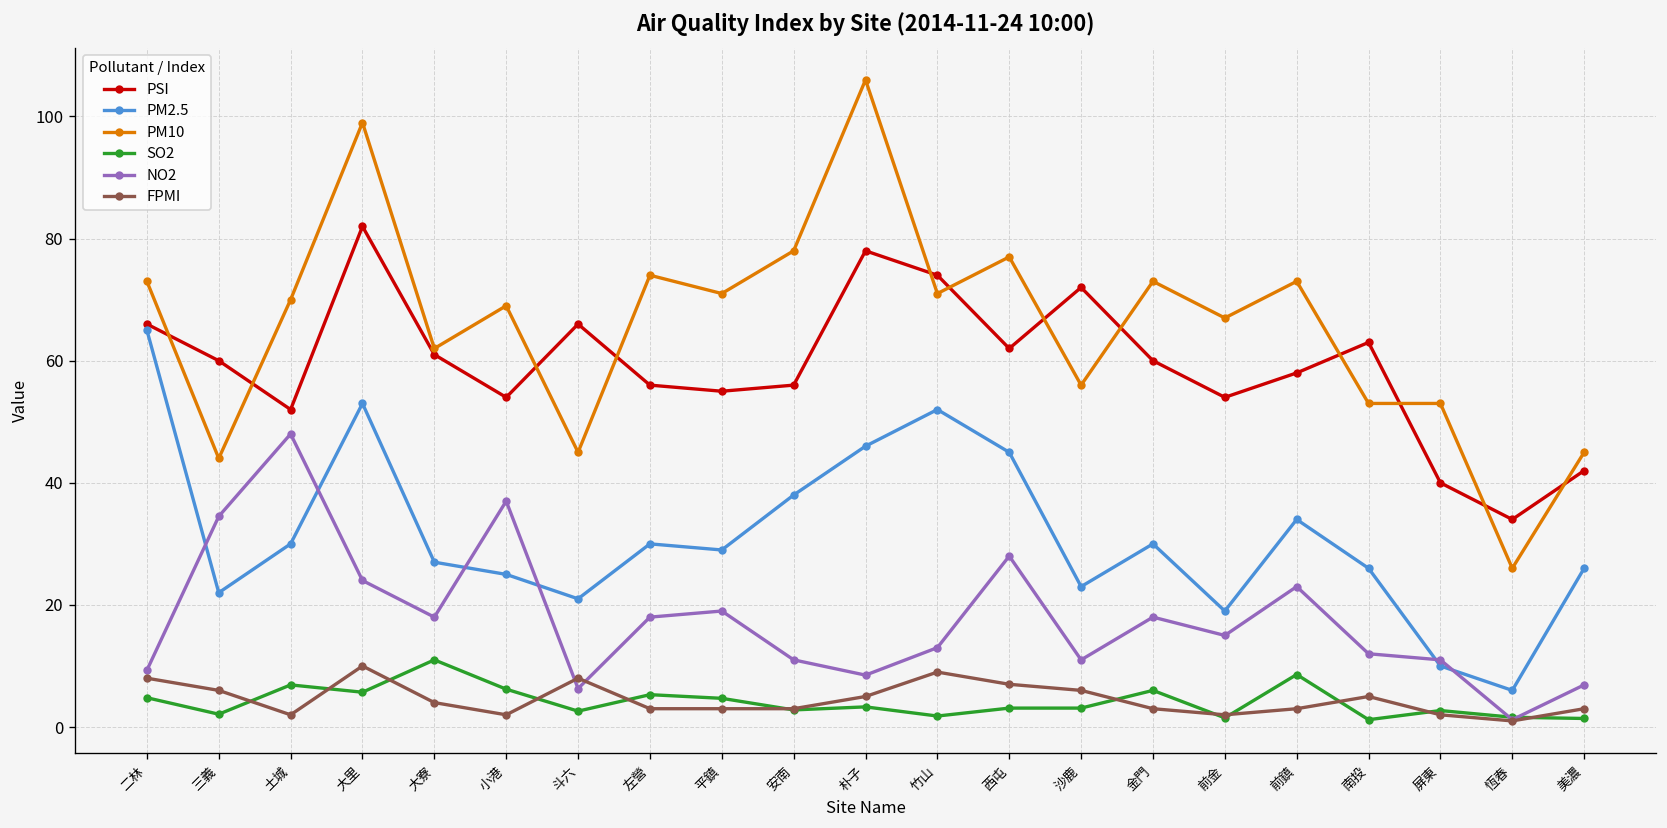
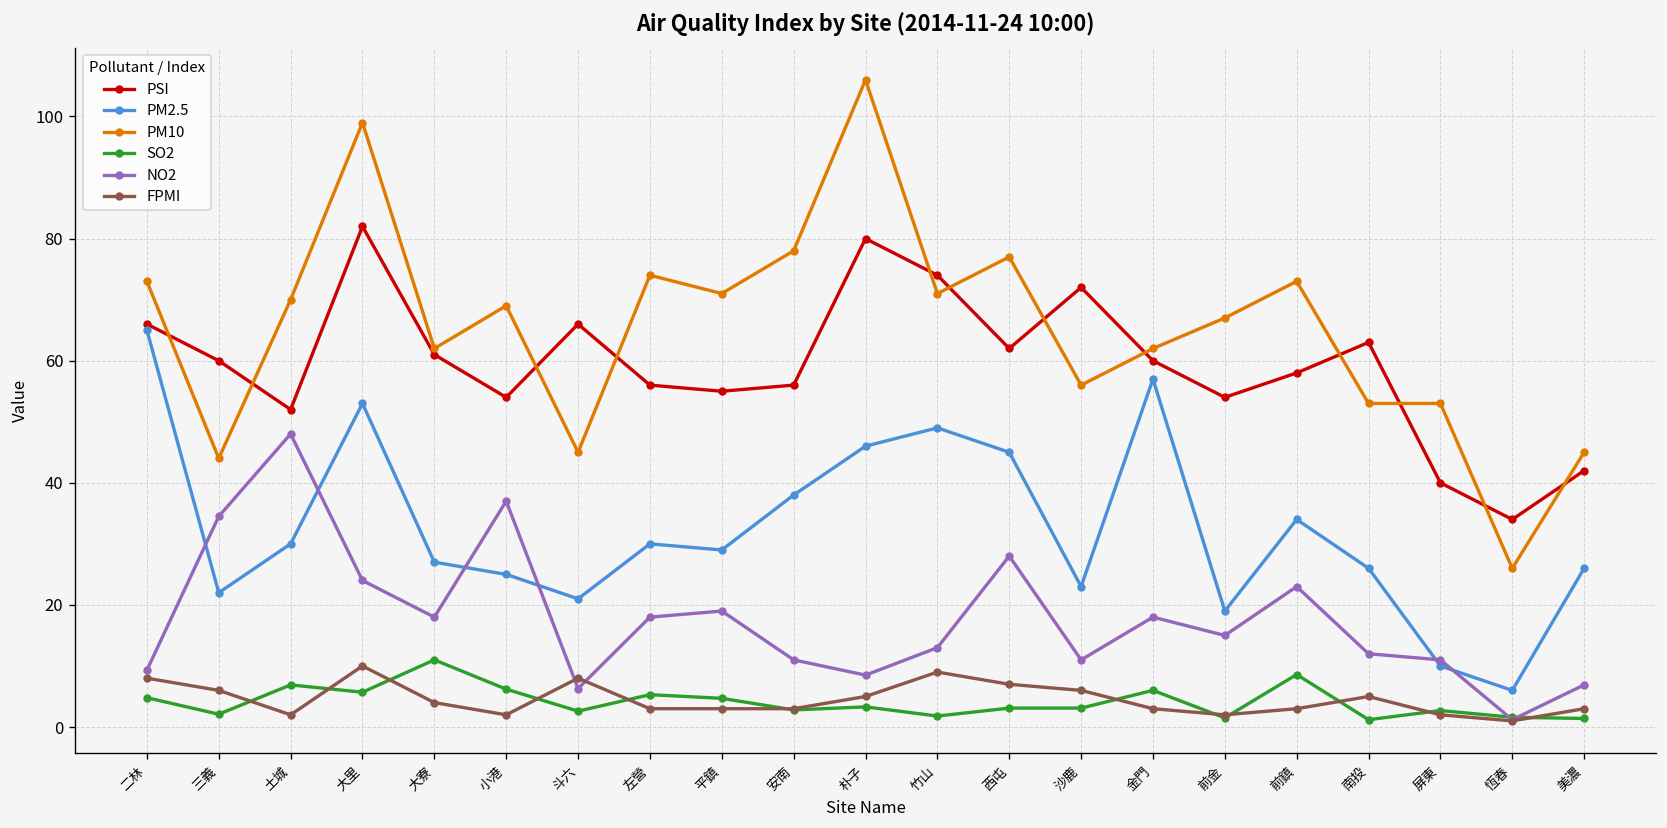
  {
    "PSI": {
      "二林": 66,
      "三義": 60,
      "土城": 52,
      "大里": 82,
      "大寮": 61,
      "小港": 54,
      "斗六": 66,
      "左營": 56,
      "平鎮": 55,
      "安南": 56,
-     "朴子": 78,
+     "朴子": 80,
      "竹山": 74,
      "西屯": 62,
      "沙鹿": 72,
      "金門": 60,
      "前金": 54,
      "前鎮": 58,
      "南投": 63,
      "屏東": 40,
      "恆春": 34,
      "美濃": 42
    },
    "PM2.5": {
      "二林": 65,
      "三義": 22,
      "土城": 30,
      "大里": 53,
      "大寮": 27,
      "小港": 25,
      "斗六": 21,
      "左營": 30,
      "平鎮": 29,
      "安南": 38,
      "朴子": 46,
-     "竹山": 52,
+     "竹山": 49,
      "西屯": 45,
      "沙鹿": 23,
-     "金門": 30,
+     "金門": 57,
      "前金": 19,
      "前鎮": 34,
      "南投": 26,
      "屏東": 10,
      "恆春": 6,
      "美濃": 26
    },
    "PM10": {
      "二林": 73,
      "三義": 44,
      "土城": 70,
      "大里": 99,
      "大寮": 62,
      "小港": 69,
      "斗六": 45,
      "左營": 74,
      "平鎮": 71,
      "安南": 78,
      "朴子": 106,
      "竹山": 71,
      "西屯": 77,
      "沙鹿": 56,
-     "金門": 73,
+     "金門": 62,
      "前金": 67,
      "前鎮": 73,
      "南投": 53,
      "屏東": 53,
      "恆春": 26,
      "美濃": 45
    },
    "SO2": {
      "二林": 5,
      "三義": 2,
      "土城": 7,
      "大里": 6,
      "大寮": 11,
      "小港": 6,
      "斗六": 3,
      "左營": 5,
      "平鎮": 5,
      "朴子": 3,
      "竹山": 2,
      "西屯": 3,
      "沙鹿": 3,
      "金門": 6,
      "前鎮": 9,
      "南投": 1,
      "屏東": 3,
      "美濃": 1
    },
    "NO2": {
      "二林": 9,
      "三義": 35,
      "土城": 48,
      "大里": 24,
      "大寮": 18,
      "小港": 37,
      "斗六": 6,
      "左營": 18,
      "平鎮": 19,
      "安南": 11,
      "朴子": 9,
      "竹山": 13,
      "西屯": 28,
      "沙鹿": 11,
      "金門": 18,
      "前金": 15,
      "前鎮": 23,
      "南投": 12,
      "屏東": 11,
      "美濃": 7
    },
    "FPMI": {
      "二林": 8,
      "三義": 6,
      "土城": 2,
      "大里": 10,
      "大寮": 4,
      "小港": 2,
      "斗六": 8,
      "左營": 3,
      "平鎮": 3,
      "朴子": 5,
      "竹山": 9,
      "西屯": 7,
      "沙鹿": 6,
      "金門": 3,
      "前鎮": 3,
      "南投": 5,
      "屏東": 2,
      "美濃": 3
    }
  }
